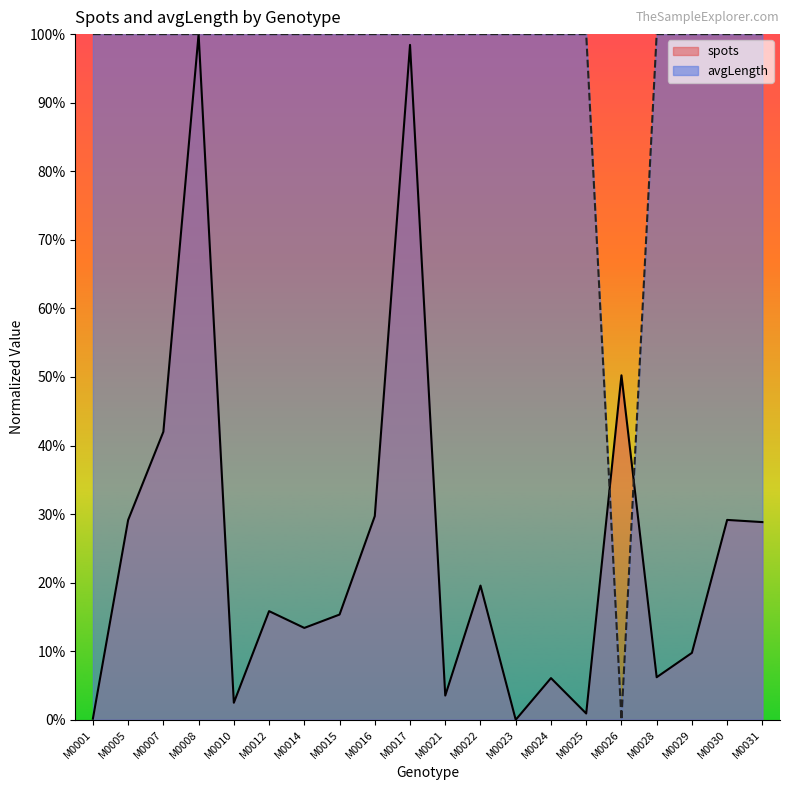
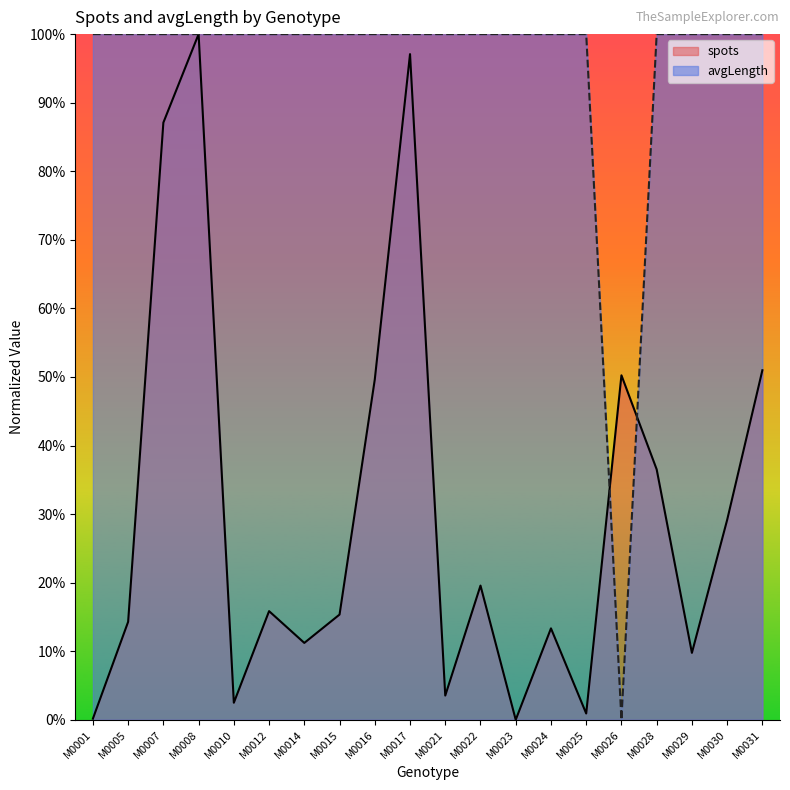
  {
    "spots": {
      "M0001": "0%",
-     "M0005": "29%",
-     "M0007": "42%",
+     "M0005": "14%",
+     "M0007": "87%",
      "M0010": "2%",
      "M0012": "16%",
-     "M0014": "13%",
+     "M0014": "11%",
      "M0015": "15%",
-     "M0016": "30%",
-     "M0017": "98%",
+     "M0016": "50%",
+     "M0017": "97%",
      "M0021": "4%",
      "M0022": "20%",
      "M0023": "0%",
-     "M0024": "6%",
+     "M0024": "13%",
      "M0025": "1%",
      "M0026": "50%",
-     "M0028": "6%",
+     "M0028": "37%",
      "M0029": "10%",
      "M0030": "29%",
-     "M0031": "29%"
+     "M0031": "51%"
    },
    "avgLength": {
      "M0001": "100%",
      "M0005": "100%",
      "M0007": "100%",
      "M0010": "100%",
      "M0012": "100%",
      "M0014": "100%",
      "M0015": "100%",
      "M0016": "100%",
      "M0017": "100%",
      "M0021": "100%",
      "M0022": "100%",
      "M0023": "100%",
      "M0024": "100%",
      "M0025": "100%",
      "M0026": "0%",
      "M0028": "100%",
      "M0029": "100%",
      "M0030": "100%",
      "M0031": "100%"
    }
  }
